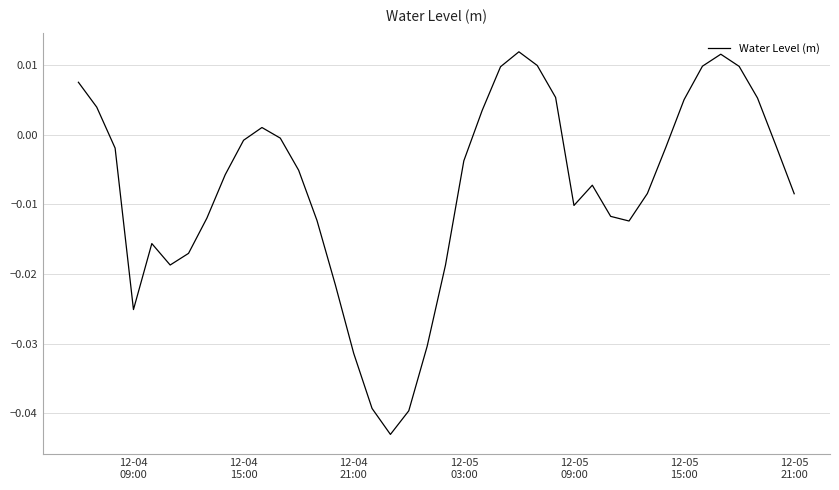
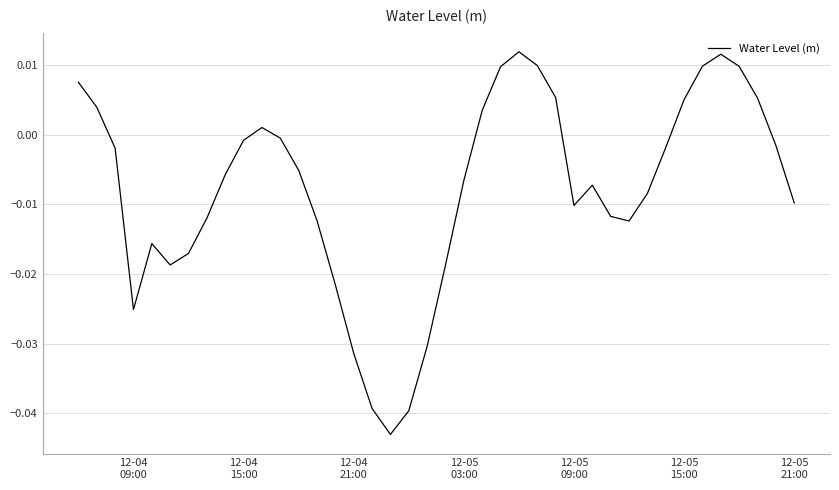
  {
    "12-04 09:00": -0.025,
    "12-04 15:00": -0.001,
    "12-04 21:00": -0.031,
-   "12-05 03:00": -0.004,
+   "12-05 03:00": -0.007,
    "12-05 09:00": -0.010,
    "12-05 15:00": 0.005,
-   "12-05 21:00": -0.008
+   "12-05 21:00": -0.010
  }
